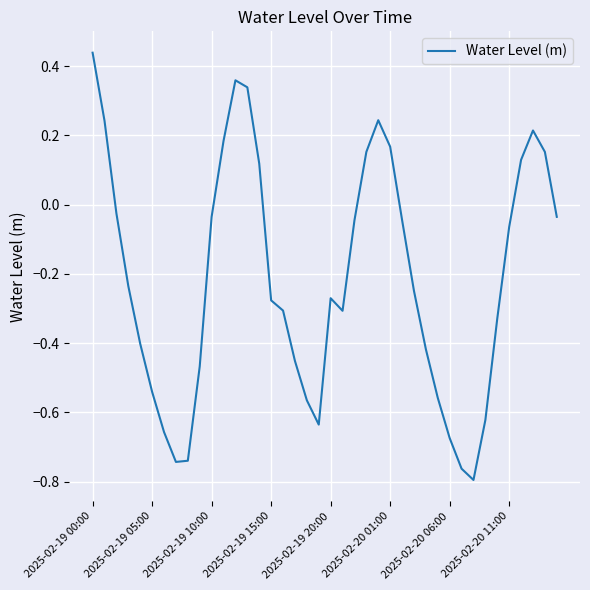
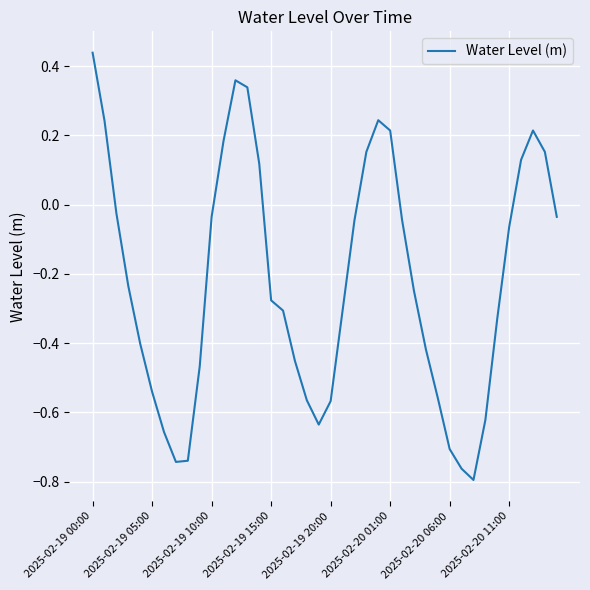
  {
    "2025-02-19 00:00": 0.44,
    "2025-02-19 05:00": -0.54,
    "2025-02-19 10:00": -0.03,
    "2025-02-19 15:00": -0.28,
-   "2025-02-19 20:00": -0.27,
-   "2025-02-20 01:00": 0.17,
-   "2025-02-20 06:00": -0.67,
+   "2025-02-19 20:00": -0.57,
+   "2025-02-20 01:00": 0.21,
+   "2025-02-20 06:00": -0.71,
    "2025-02-20 11:00": -0.06
  }
